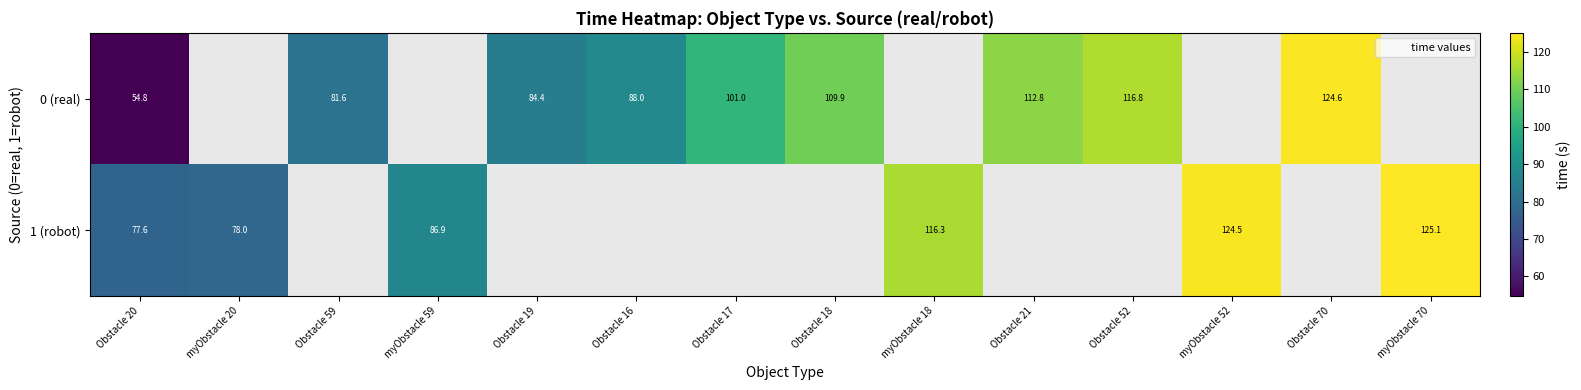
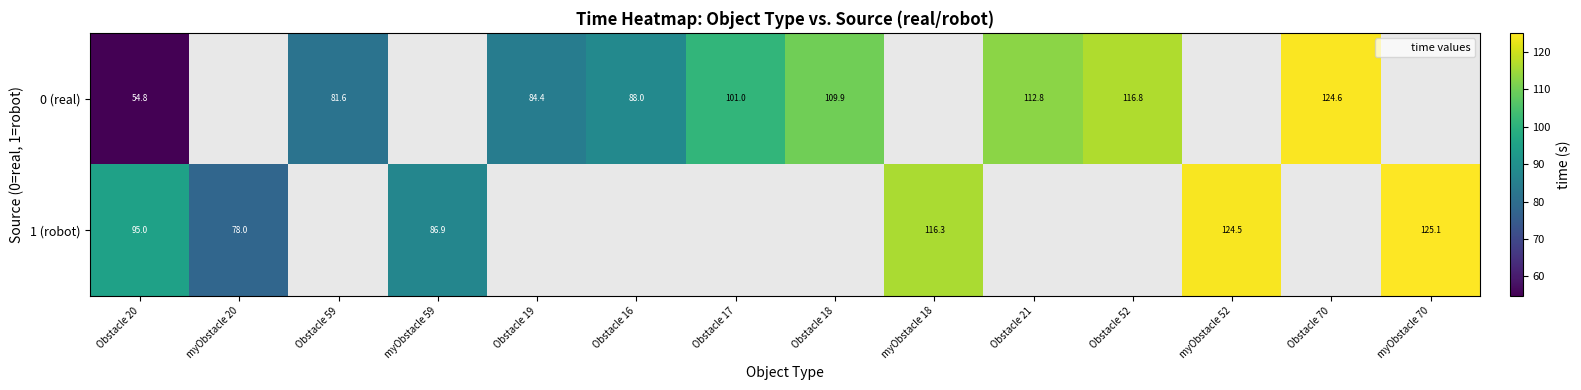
  {
    "0 (real)": {
      "Obstacle 20": 54.8,
      "Obstacle 59": 81.6,
      "Obstacle 19": 84.4,
      "Obstacle 16": 88.0,
      "Obstacle 17": 101.0,
      "Obstacle 18": 109.9,
      "Obstacle 21": 112.8,
      "Obstacle 52": 116.8,
      "Obstacle 70": 124.6
    },
    "1 (robot)": {
-     "Obstacle 20": 77.6,
+     "Obstacle 20": 95.0,
      "myObstacle 20": 78.0,
      "myObstacle 59": 86.9,
      "myObstacle 18": 116.3,
      "myObstacle 52": 124.5,
      "myObstacle 70": 125.1
    }
  }
